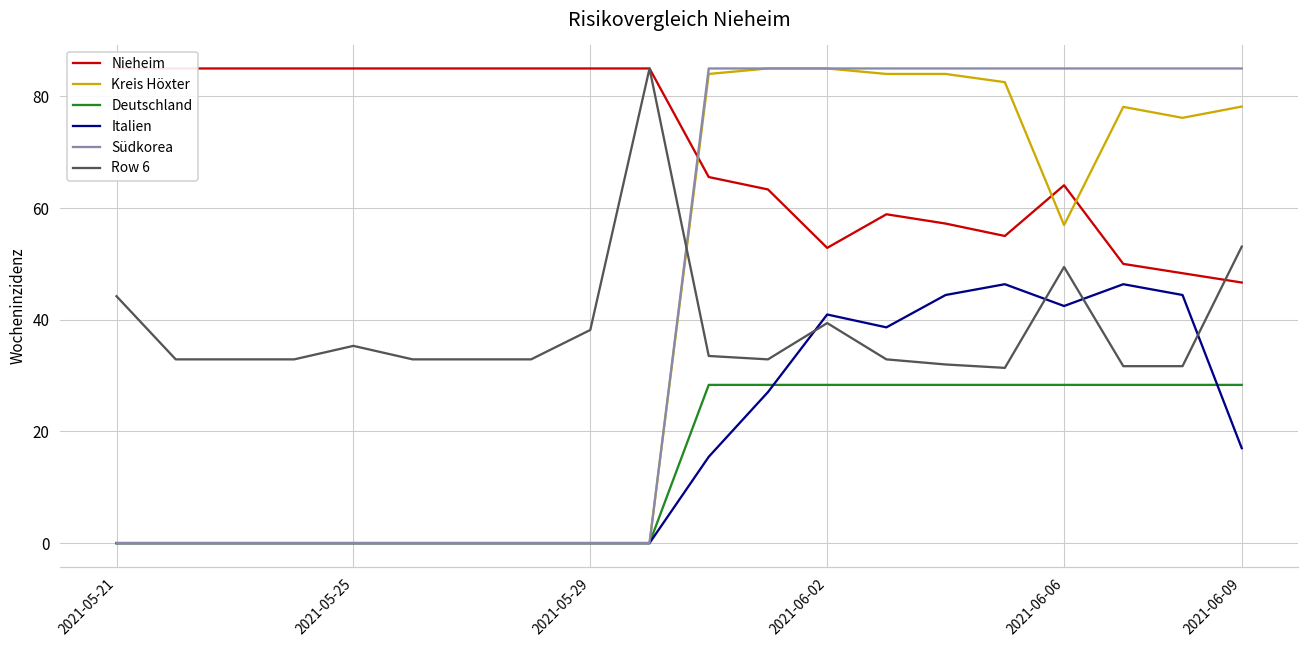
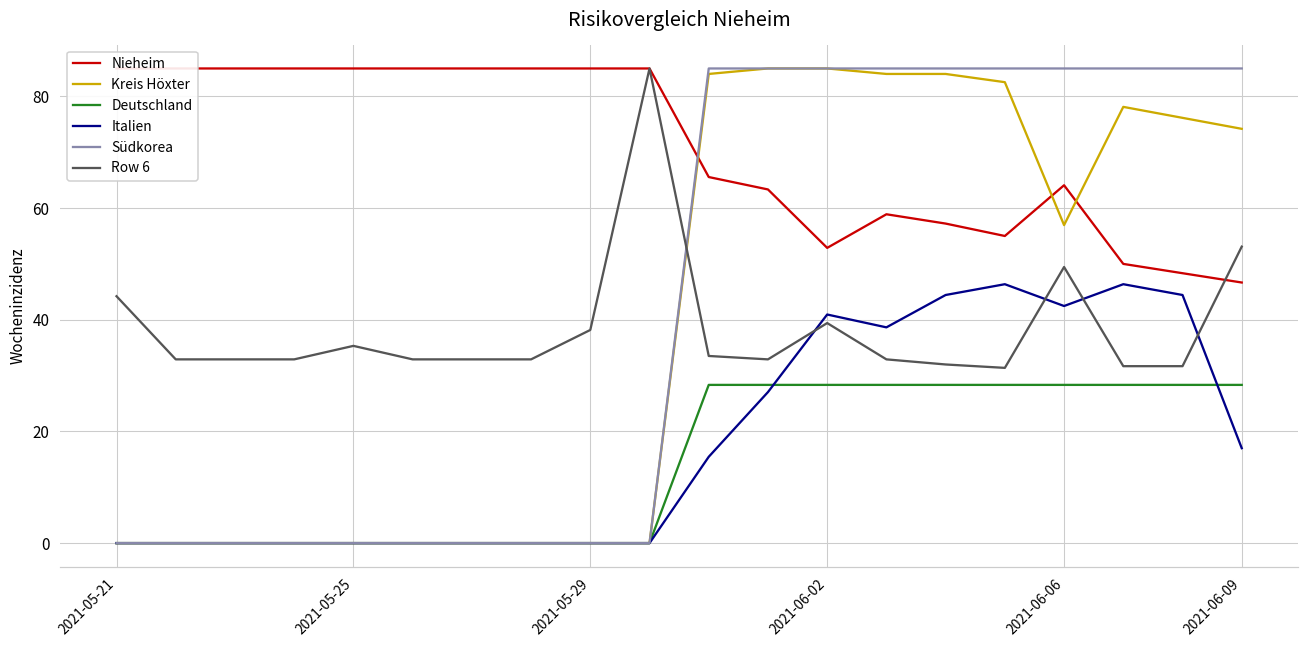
  {
    "Nieheim": {
      "2021-05-25": 85,
      "2021-05-29": 85,
      "2021-06-02": 53,
      "2021-06-06": 64,
      "2021-06-09": 47
    },
    "Kreis Höxter": {
      "2021-06-06": 57,
-     "2021-06-09": 78
+     "2021-06-09": 74
    },
    "Deutschland": {
      "2021-06-02": 28,
      "2021-06-06": 28,
      "2021-06-09": 28
    },
    "Italien": {
      "2021-06-02": 41,
      "2021-06-06": 42,
      "2021-06-09": 17
    },
    "Südkorea": {
      "2021-06-06": 85,
      "2021-06-09": 85
    },
    "Row 6": {
      "2021-05-21": 44,
      "2021-05-25": 35,
      "2021-05-29": 38,
      "2021-06-02": 39,
      "2021-06-06": 49,
      "2021-06-09": 53
    }
  }
